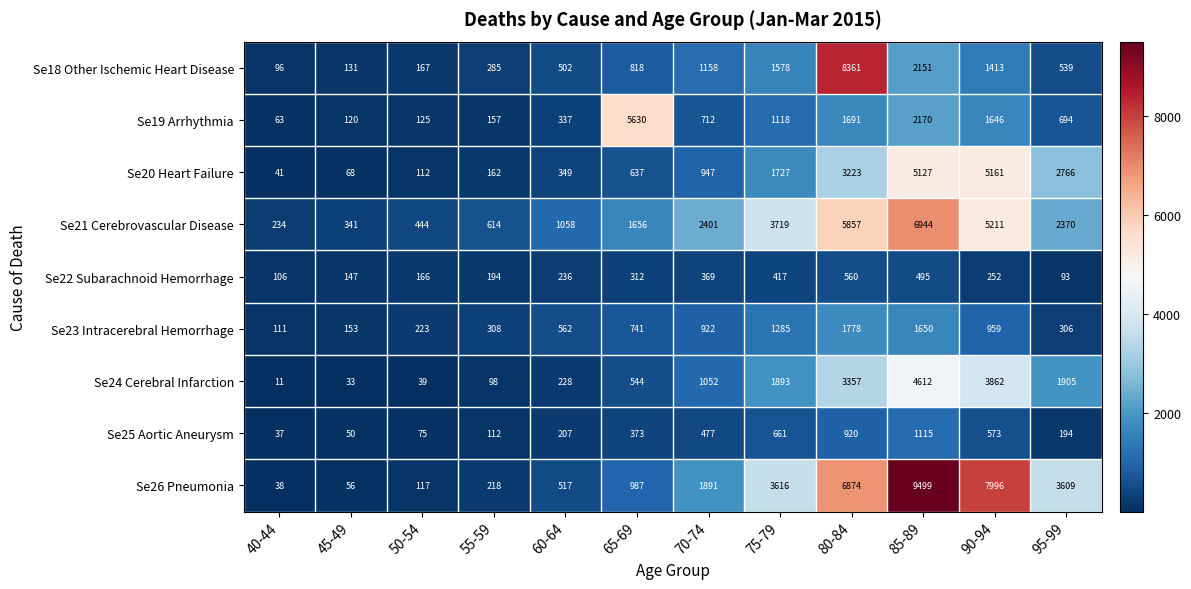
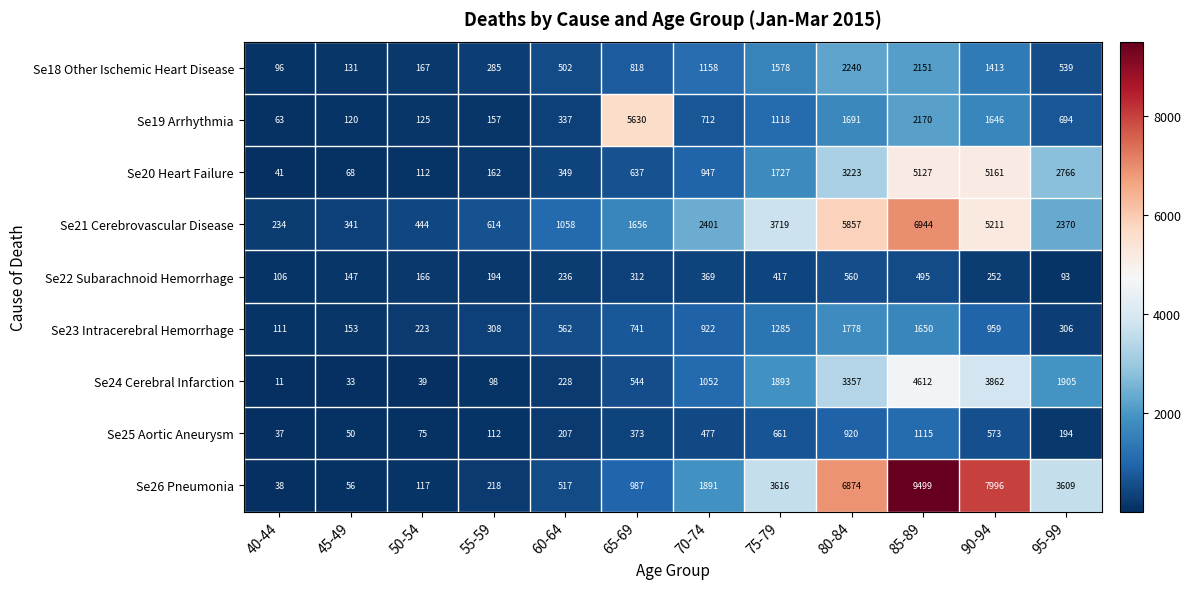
  {
    "Se18 Other Ischemic Heart Disease": {
      "40-44": 96,
      "45-49": 131,
      "50-54": 167,
      "55-59": 285,
      "60-64": 502,
      "65-69": 818,
      "70-74": 1158,
      "75-79": 1578,
-     "80-84": 8361,
+     "80-84": 2240,
      "85-89": 2151,
      "90-94": 1413,
      "95-99": 539
    },
    "Se19 Arrhythmia": {
      "40-44": 63,
      "45-49": 120,
      "50-54": 125,
      "55-59": 157,
      "60-64": 337,
      "65-69": 5630,
      "70-74": 712,
      "75-79": 1118,
      "80-84": 1691,
      "85-89": 2170,
      "90-94": 1646,
      "95-99": 694
    },
    "Se20 Heart Failure": {
      "40-44": 41,
      "45-49": 68,
      "50-54": 112,
      "55-59": 162,
      "60-64": 349,
      "65-69": 637,
      "70-74": 947,
      "75-79": 1727,
      "80-84": 3223,
      "85-89": 5127,
      "90-94": 5161,
      "95-99": 2766
    },
    "Se21 Cerebrovascular Disease": {
      "40-44": 234,
      "45-49": 341,
      "50-54": 444,
      "55-59": 614,
      "60-64": 1058,
      "65-69": 1656,
      "70-74": 2401,
      "75-79": 3719,
      "80-84": 5857,
      "85-89": 6944,
      "90-94": 5211,
      "95-99": 2370
    },
    "Se22 Subarachnoid Hemorrhage": {
      "40-44": 106,
      "45-49": 147,
      "50-54": 166,
      "55-59": 194,
      "60-64": 236,
      "65-69": 312,
      "70-74": 369,
      "75-79": 417,
      "80-84": 560,
      "85-89": 495,
      "90-94": 252,
      "95-99": 93
    },
    "Se23 Intracerebral Hemorrhage": {
      "40-44": 111,
      "45-49": 153,
      "50-54": 223,
      "55-59": 308,
      "60-64": 562,
      "65-69": 741,
      "70-74": 922,
      "75-79": 1285,
      "80-84": 1778,
      "85-89": 1650,
      "90-94": 959,
      "95-99": 306
    },
    "Se24 Cerebral Infarction": {
      "40-44": 11,
      "45-49": 33,
      "50-54": 39,
      "55-59": 98,
      "60-64": 228,
      "65-69": 544,
      "70-74": 1052,
      "75-79": 1893,
      "80-84": 3357,
      "85-89": 4612,
      "90-94": 3862,
      "95-99": 1905
    },
    "Se25 Aortic Aneurysm": {
      "40-44": 37,
      "45-49": 50,
      "50-54": 75,
      "55-59": 112,
      "60-64": 207,
      "65-69": 373,
      "70-74": 477,
      "75-79": 661,
      "80-84": 920,
      "85-89": 1115,
      "90-94": 573,
      "95-99": 194
    },
    "Se26 Pneumonia": {
      "40-44": 38,
      "45-49": 56,
      "50-54": 117,
      "55-59": 218,
      "60-64": 517,
      "65-69": 987,
      "70-74": 1891,
      "75-79": 3616,
      "80-84": 6874,
      "85-89": 9499,
      "90-94": 7996,
      "95-99": 3609
    }
  }
